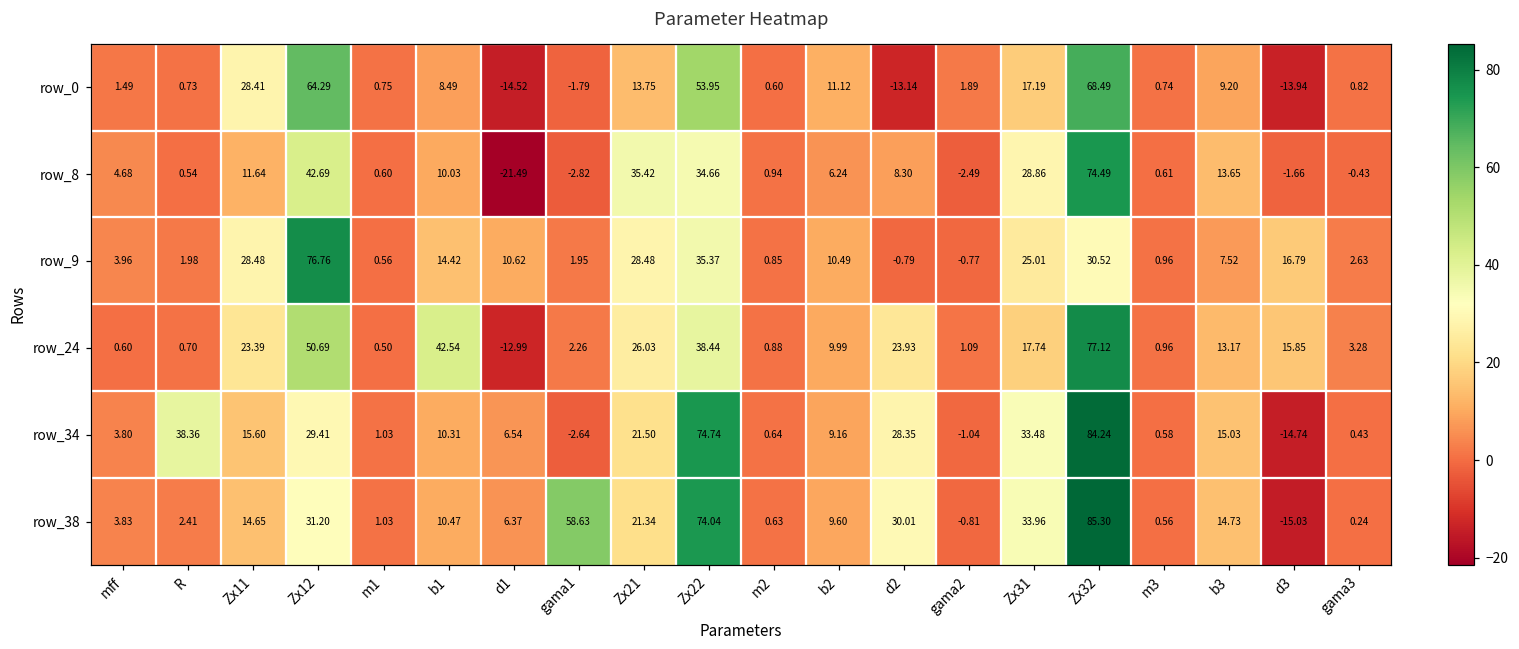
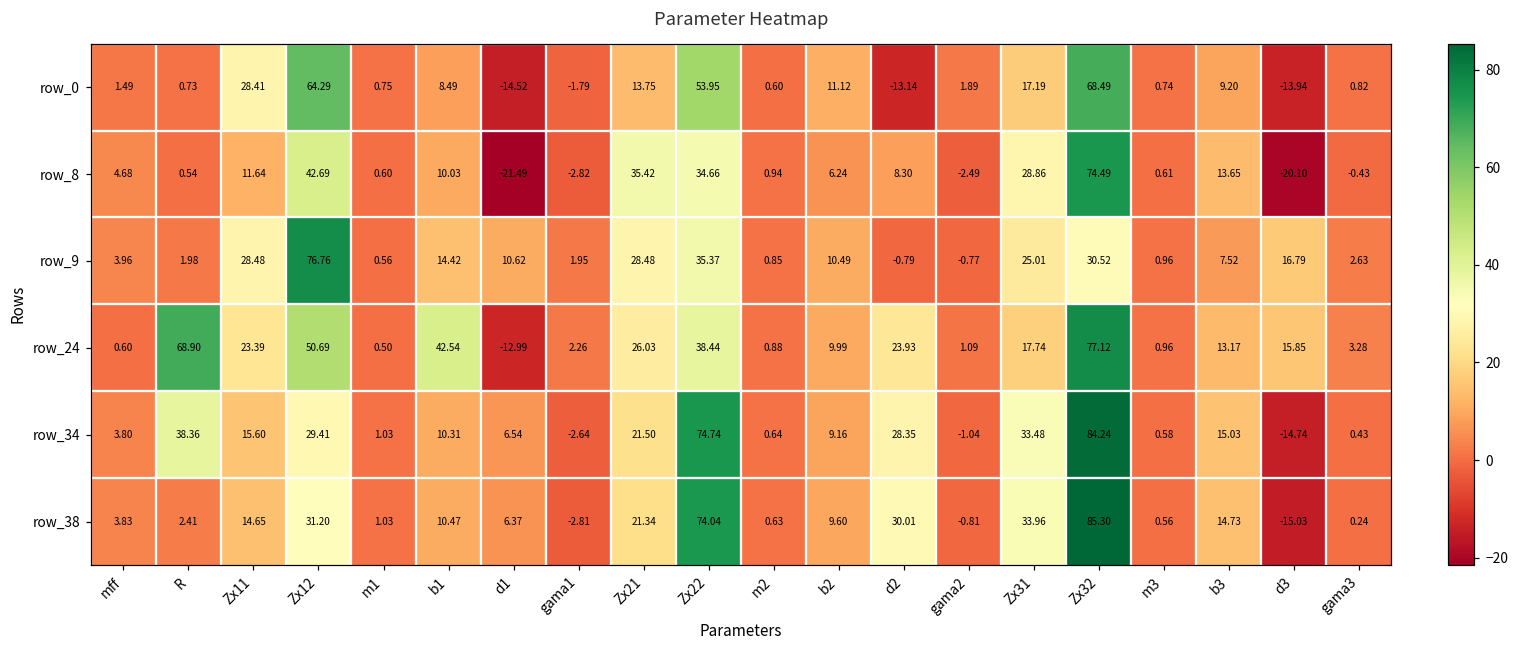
  {
    "row_0": {
      "mff": 1.49,
      "R": 0.73,
      "Zx11": 28.41,
      "Zx12": 64.29,
      "m1": 0.75,
      "b1": 8.49,
      "d1": -14.52,
      "gama1": -1.79,
      "Zx21": 13.75,
      "Zx22": 53.95,
      "m2": 0.60,
      "b2": 11.12,
      "d2": -13.14,
      "gama2": 1.89,
      "Zx31": 17.19,
      "Zx32": 68.49,
      "m3": 0.74,
      "b3": 9.20,
      "d3": -13.94,
      "gama3": 0.82
    },
    "row_8": {
      "mff": 4.68,
      "R": 0.54,
      "Zx11": 11.64,
      "Zx12": 42.69,
      "m1": 0.60,
      "b1": 10.03,
      "d1": -21.49,
      "gama1": -2.82,
      "Zx21": 35.42,
      "Zx22": 34.66,
      "m2": 0.94,
      "b2": 6.24,
      "d2": 8.30,
      "gama2": -2.49,
      "Zx31": 28.86,
      "Zx32": 74.49,
      "m3": 0.61,
      "b3": 13.65,
-     "d3": -1.66,
+     "d3": -20.10,
      "gama3": -0.43
    },
    "row_9": {
      "mff": 3.96,
      "R": 1.98,
      "Zx11": 28.48,
      "Zx12": 76.76,
      "m1": 0.56,
      "b1": 14.42,
      "d1": 10.62,
      "gama1": 1.95,
      "Zx21": 28.48,
      "Zx22": 35.37,
      "m2": 0.85,
      "b2": 10.49,
      "d2": -0.79,
      "gama2": -0.77,
      "Zx31": 25.01,
      "Zx32": 30.52,
      "m3": 0.96,
      "b3": 7.52,
      "d3": 16.79,
      "gama3": 2.63
    },
    "row_24": {
      "mff": 0.60,
-     "R": 0.70,
+     "R": 68.90,
      "Zx11": 23.39,
      "Zx12": 50.69,
      "m1": 0.50,
      "b1": 42.54,
      "d1": -12.99,
      "gama1": 2.26,
      "Zx21": 26.03,
      "Zx22": 38.44,
      "m2": 0.88,
      "b2": 9.99,
      "d2": 23.93,
      "gama2": 1.09,
      "Zx31": 17.74,
      "Zx32": 77.12,
      "m3": 0.96,
      "b3": 13.17,
      "d3": 15.85,
      "gama3": 3.28
    },
    "row_34": {
      "mff": 3.80,
      "R": 38.36,
      "Zx11": 15.60,
      "Zx12": 29.41,
      "m1": 1.03,
      "b1": 10.31,
      "d1": 6.54,
      "gama1": -2.64,
      "Zx21": 21.50,
      "Zx22": 74.74,
      "m2": 0.64,
      "b2": 9.16,
      "d2": 28.35,
      "gama2": -1.04,
      "Zx31": 33.48,
      "Zx32": 84.24,
      "m3": 0.58,
      "b3": 15.03,
      "d3": -14.74,
      "gama3": 0.43
    },
    "row_38": {
      "mff": 3.83,
      "R": 2.41,
      "Zx11": 14.65,
      "Zx12": 31.20,
      "m1": 1.03,
      "b1": 10.47,
      "d1": 6.37,
-     "gama1": 58.63,
+     "gama1": -2.81,
      "Zx21": 21.34,
      "Zx22": 74.04,
      "m2": 0.63,
      "b2": 9.60,
      "d2": 30.01,
      "gama2": -0.81,
      "Zx31": 33.96,
      "Zx32": 85.30,
      "m3": 0.56,
      "b3": 14.73,
      "d3": -15.03,
      "gama3": 0.24
    }
  }
